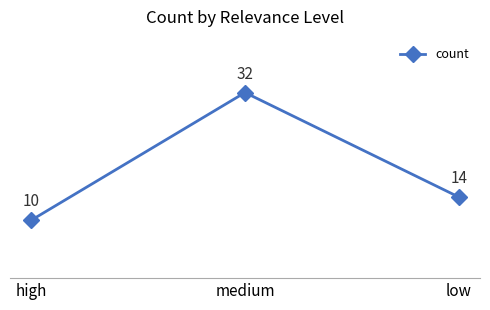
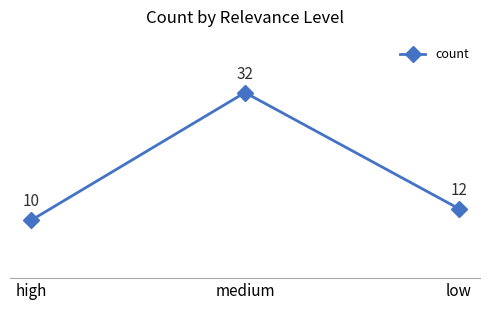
  {
    "high": 10,
    "medium": 32,
-   "low": 14
+   "low": 12
  }
